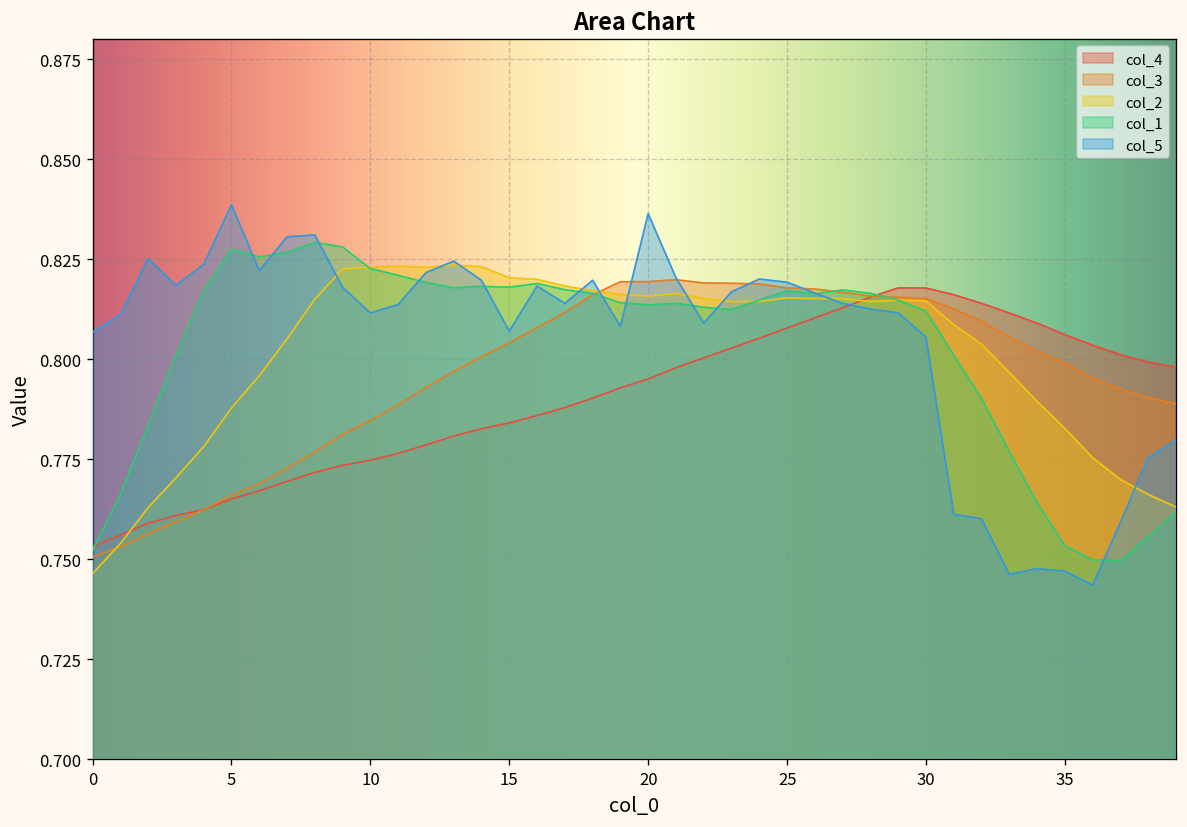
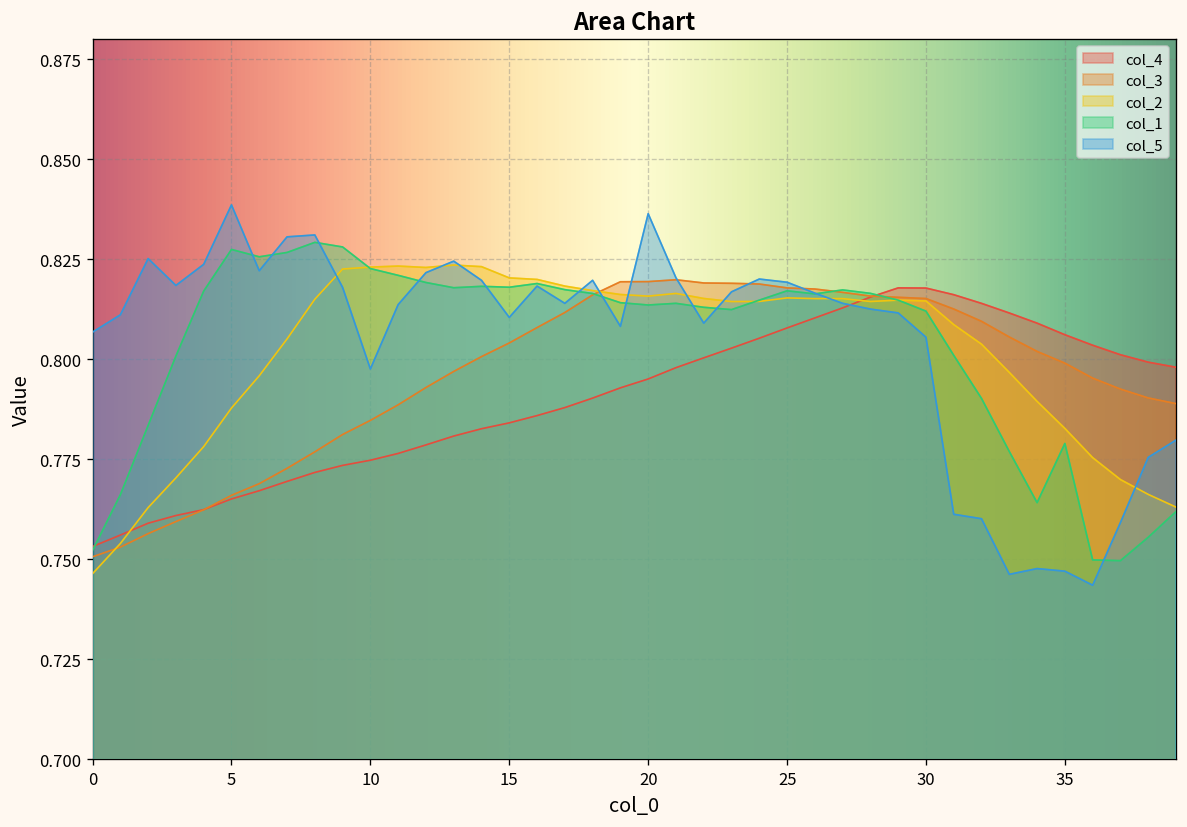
  {
    "col_1": {
      "0": 0.752,
      "5": 0.827,
      "15": 0.818,
      "20": 0.814,
      "30": 0.812,
-     "35": 0.753
+     "35": 0.779
    },
    "col_5": {
      "0": 0.807,
      "5": 0.839,
-     "10": 0.812,
-     "15": 0.807,
+     "10": 0.798,
+     "15": 0.810,
      "20": 0.836,
      "25": 0.819,
      "30": 0.805,
      "35": 0.747
    }
  }
